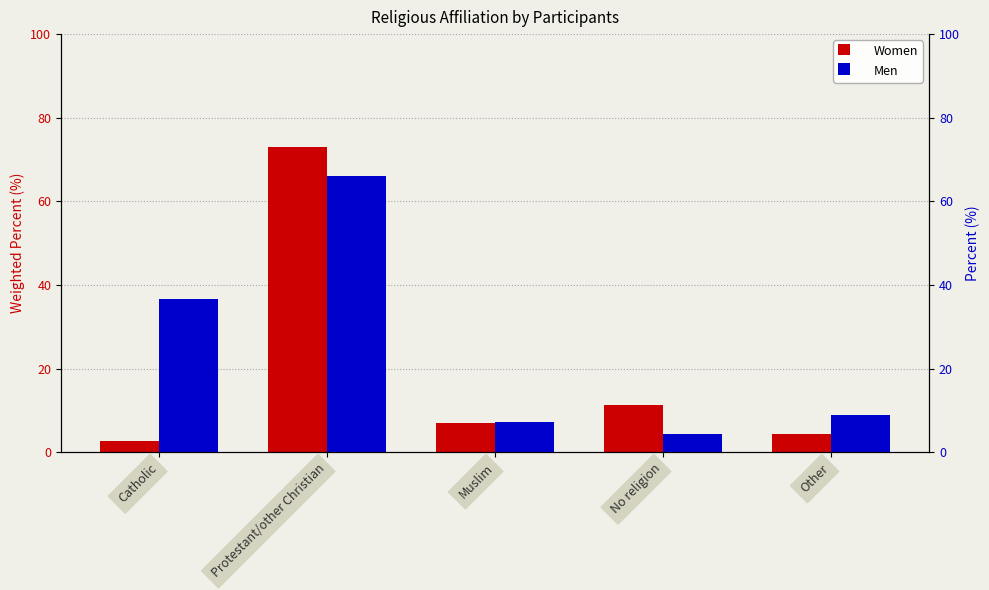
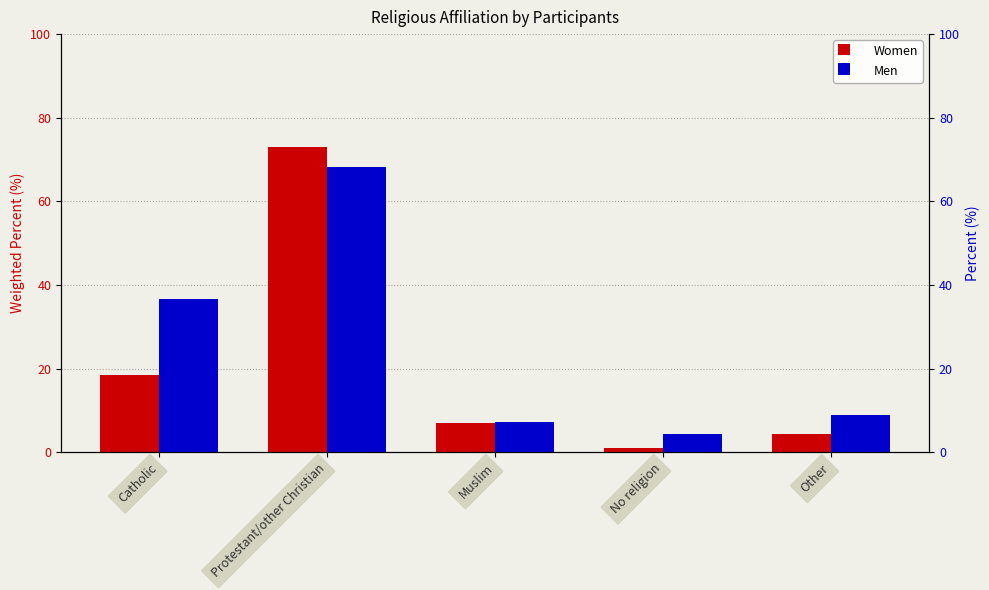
  {
    "Women": {
-     "Catholic": 3,
+     "Catholic": 19,
      "Protestant/other Christian": 73,
      "Muslim": 7,
-     "No religion": 11,
+     "No religion": 1,
      "Other": 4
    },
    "Men": {
      "Catholic": 37,
-     "Protestant/other Christian": 66,
+     "Protestant/other Christian": 68,
      "Muslim": 7,
      "No religion": 4,
      "Other": 9
    }
  }
